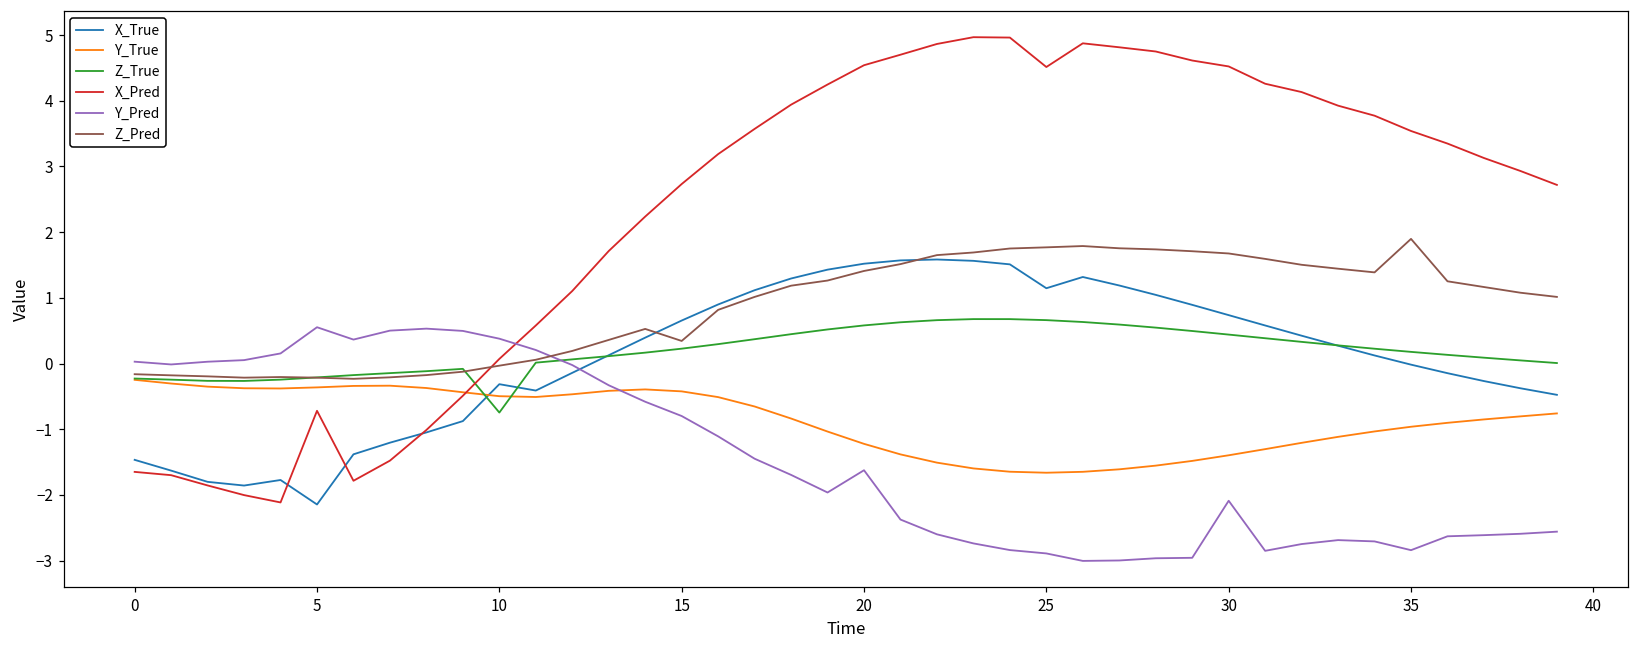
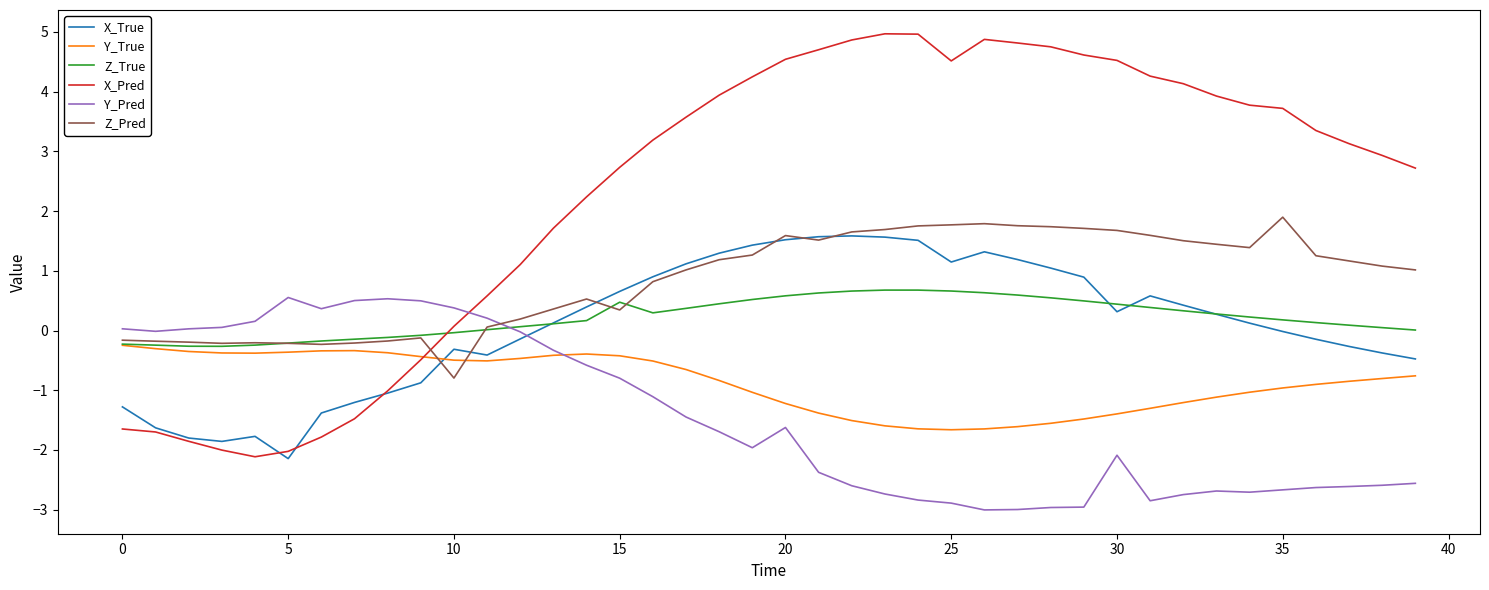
  {
    "X_True": {
-     "0": -1.5,
+     "0": -1.3,
      "5": -2.1,
      "10": -0.3,
      "15": 0.7,
      "20": 1.5,
      "25": 1.1,
-     "30": 0.7,
+     "30": 0.3,
      "35": 0.0
    },
    "Y_True": {
      "5": -0.4,
      "10": -0.5,
      "15": -0.4,
      "20": -1.2,
      "25": -1.7,
      "30": -1.4,
      "35": -1.0
    },
    "Z_True": {
-     "10": -0.7,
-     "15": 0.2,
+     "10": 0.0,
+     "15": 0.5,
      "20": 0.6,
      "25": 0.7,
      "30": 0.4,
      "35": 0.2
    },
    "X_Pred": {
      "0": -1.6,
-     "5": -0.7,
+     "5": -2.0,
      "10": 0.1,
      "15": 2.7,
      "20": 4.5,
      "25": 4.5,
      "30": 4.5,
-     "35": 3.5
+     "35": 3.7
    },
    "Y_Pred": {
      "0": 0.0,
      "5": 0.6,
      "10": 0.4,
      "15": -0.8,
      "20": -1.6,
      "25": -2.9,
      "30": -2.1,
-     "35": -2.8
+     "35": -2.7
    },
    "Z_Pred": {
      "0": -0.2,
-     "10": 0.0,
+     "10": -0.8,
      "15": 0.3,
-     "20": 1.4,
+     "20": 1.6,
      "25": 1.8,
      "30": 1.7,
      "35": 1.9
    }
  }
